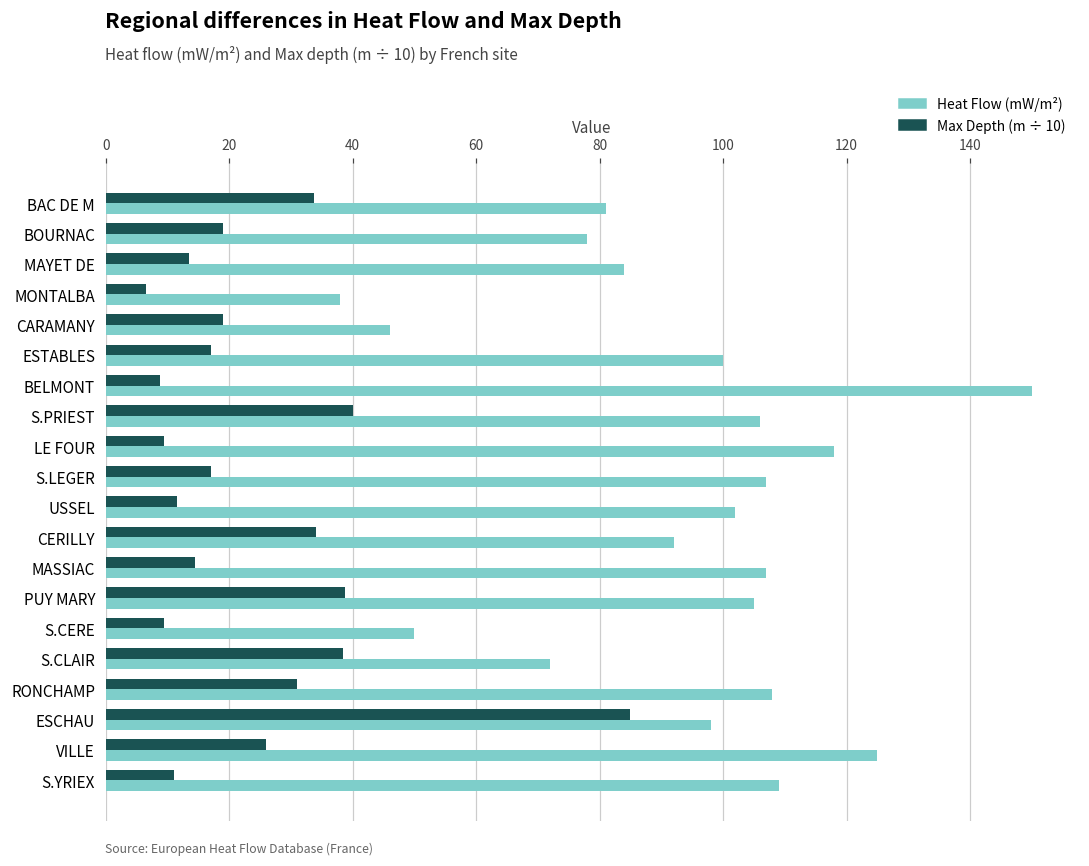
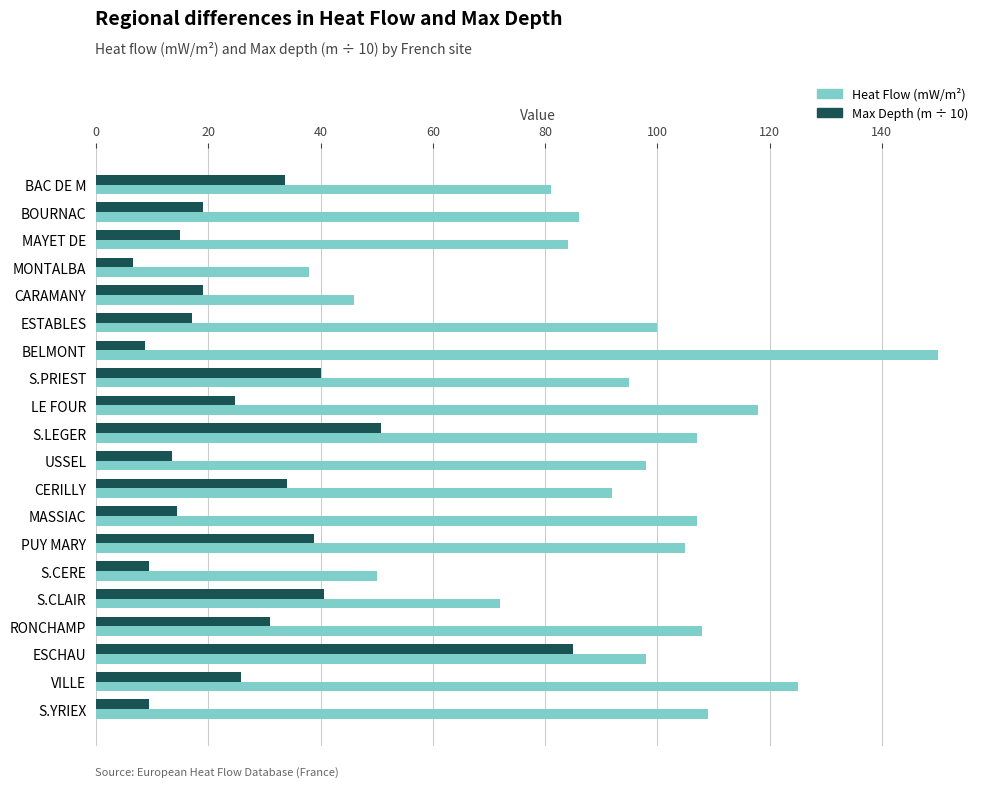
  {
    "Heat Flow (mW/m²)": {
      "BAC DE M": 81,
-     "BOURNAC": 78,
+     "BOURNAC": 86,
      "MAYET DE": 84,
      "MONTALBA": 38,
      "CARAMANY": 46,
      "ESTABLES": 100,
      "BELMONT": 150,
-     "S.PRIEST": 106,
+     "S.PRIEST": 95,
      "LE FOUR": 118,
      "S.LEGER": 107,
-     "USSEL": 102,
+     "USSEL": 98,
      "CERILLY": 92,
      "MASSIAC": 107,
      "PUY MARY": 105,
      "S.CERE": 50,
      "S.CLAIR": 72,
      "RONCHAMP": 108,
      "ESCHAU": 98,
      "VILLE": 125,
      "S.YRIEX": 109
    },
    "Max Depth (m ÷ 10)": {
      "BAC DE M": 34,
      "BOURNAC": 19,
-     "MAYET DE": 14,
+     "MAYET DE": 15,
      "MONTALBA": 7,
      "CARAMANY": 19,
      "ESTABLES": 17,
      "BELMONT": 9,
      "S.PRIEST": 40,
-     "LE FOUR": 10,
-     "S.LEGER": 17,
-     "USSEL": 12,
+     "LE FOUR": 25,
+     "S.LEGER": 51,
+     "USSEL": 14,
      "CERILLY": 34,
      "MASSIAC": 15,
      "PUY MARY": 39,
      "S.CERE": 10,
-     "S.CLAIR": 39,
+     "S.CLAIR": 41,
      "RONCHAMP": 31,
      "ESCHAU": 85,
      "VILLE": 26,
-     "S.YRIEX": 11
+     "S.YRIEX": 9
    }
  }
